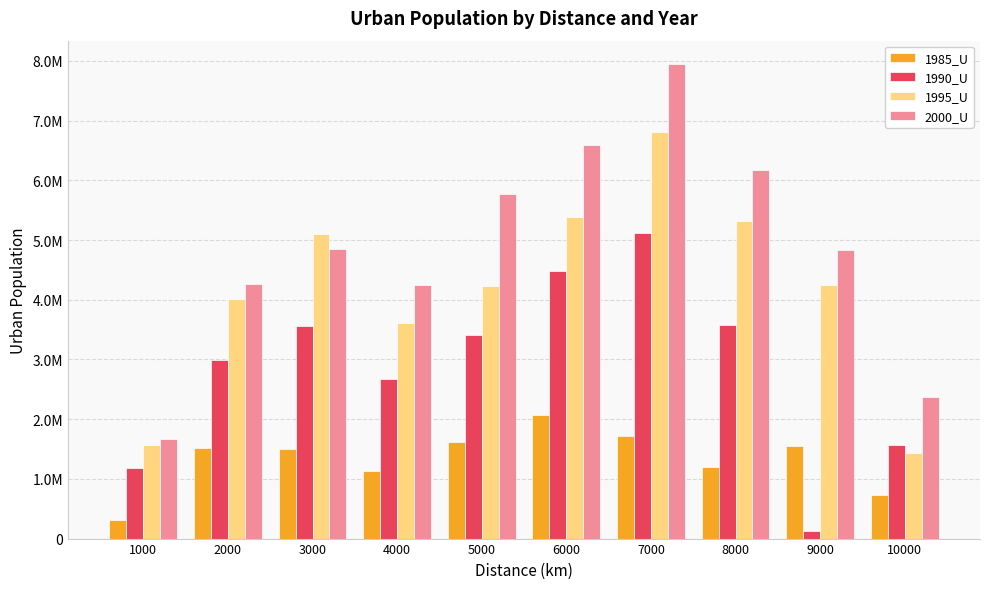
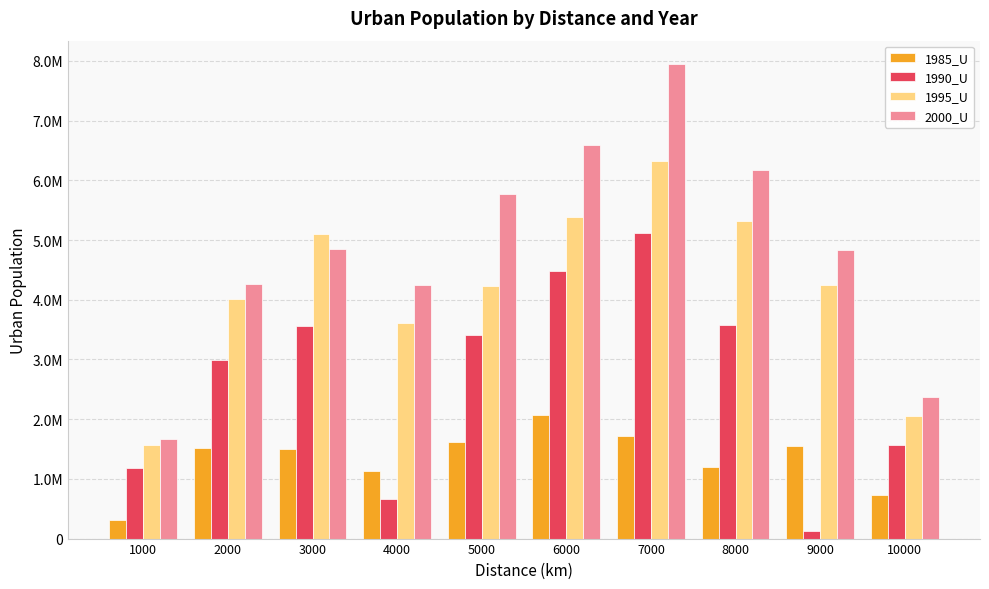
  {
    "1985_U": {
      "1000": 300000,
      "2000": 1500000,
      "3000": 1500000,
      "4000": 1100000,
      "5000": 1600000,
      "6000": 2100000,
      "7000": 1700000,
      "8000": 1200000,
      "9000": 1500000,
      "10000": 700000
    },
    "1990_U": {
      "1000": 1200000,
      "2000": 3000000,
      "3000": 3600000,
-     "4000": 2700000,
+     "4000": 700000,
      "5000": 3400000,
      "6000": 4500000,
      "7000": 5100000,
      "8000": 3600000,
      "9000": 100000,
      "10000": 1600000
    },
    "1995_U": {
      "1000": 1600000,
      "2000": 4000000,
      "3000": 5100000,
      "4000": 3600000,
      "5000": 4200000,
      "6000": 5400000,
-     "7000": 6800000,
+     "7000": 6300000,
      "8000": 5300000,
      "9000": 4300000,
-     "10000": 1400000
+     "10000": 2100000
    },
    "2000_U": {
      "1000": 1700000,
      "2000": 4300000,
      "3000": 4800000,
      "4000": 4300000,
      "5000": 5800000,
      "6000": 6600000,
      "7000": 7900000,
      "8000": 6200000,
      "9000": 4800000,
      "10000": 2400000
    }
  }
